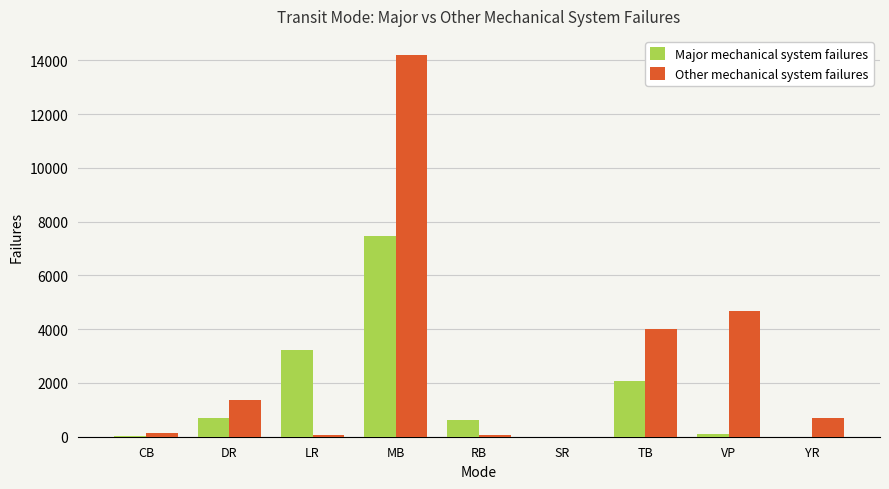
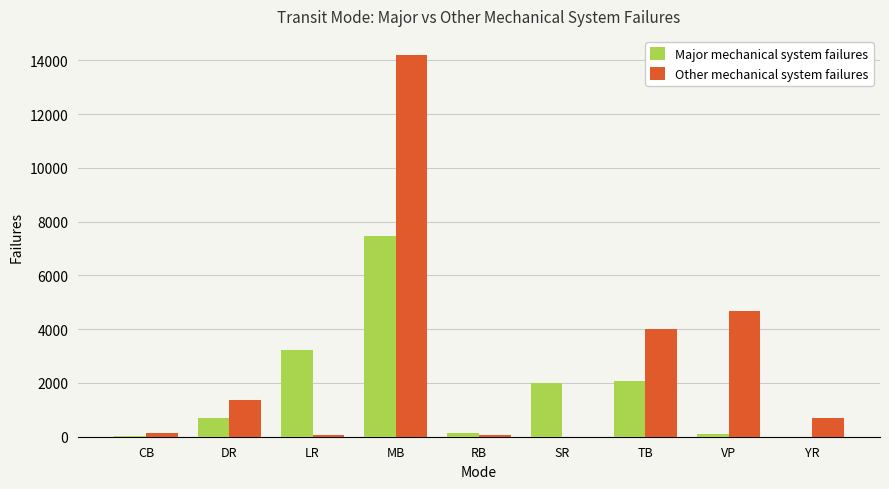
  {
    "Major mechanical system failures": {
      "DR": 700,
      "LR": 3200,
      "MB": 7500,
-     "RB": 600,
-     "SR": 0,
+     "RB": 200,
+     "SR": 2000,
      "TB": 2100,
      "VP": 100
    },
    "Other mechanical system failures": {
      "CB": 100,
      "DR": 1400,
      "MB": 14200,
      "TB": 4000,
      "VP": 4700,
      "YR": 700
    }
  }
